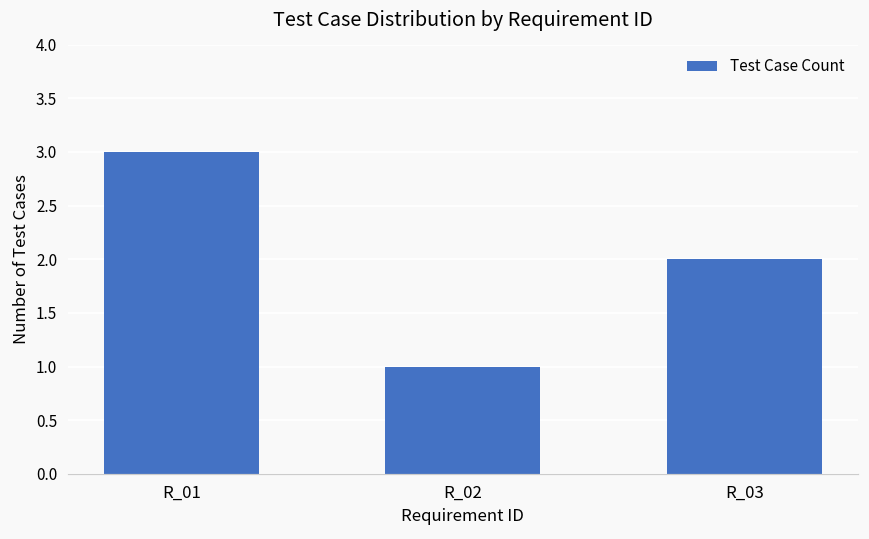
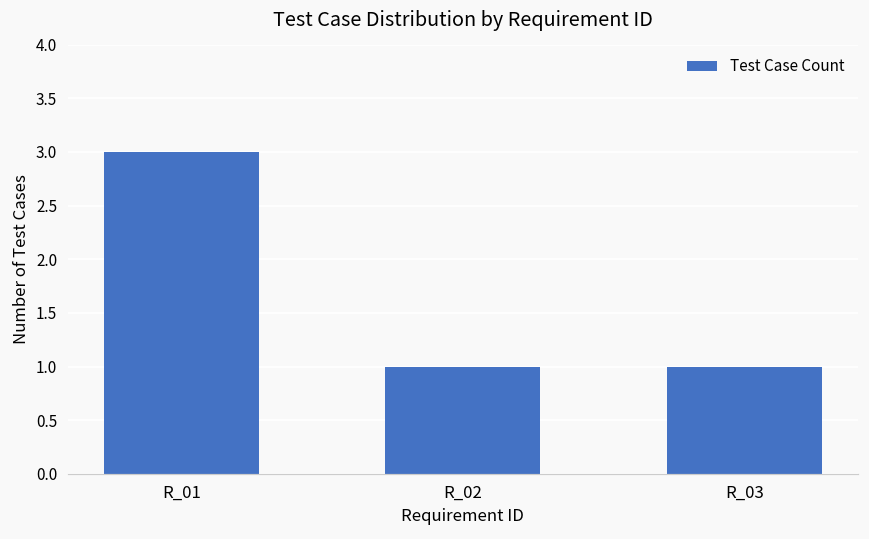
  {
    "R_01": 3,
    "R_02": 1,
-   "R_03": 2
+   "R_03": 1
  }
